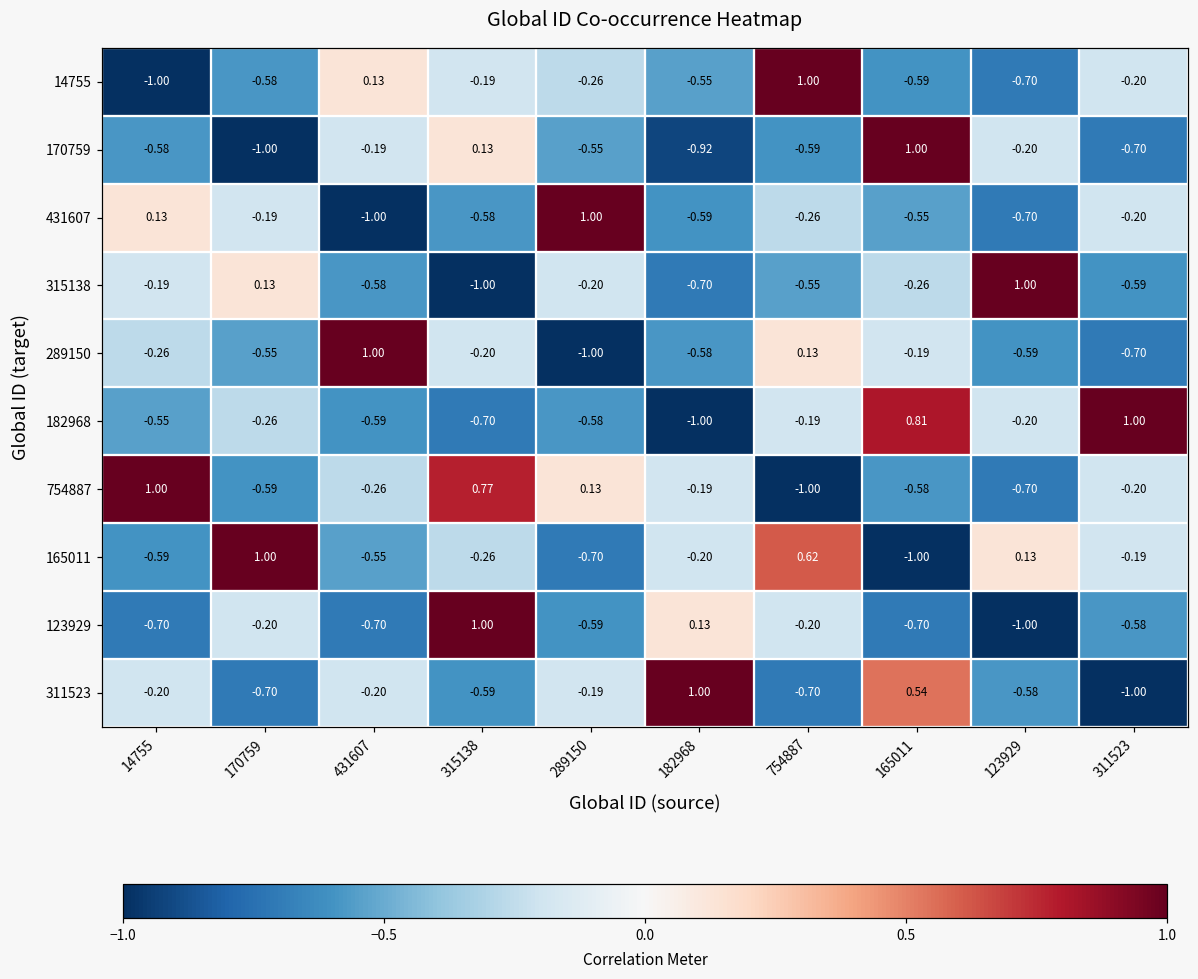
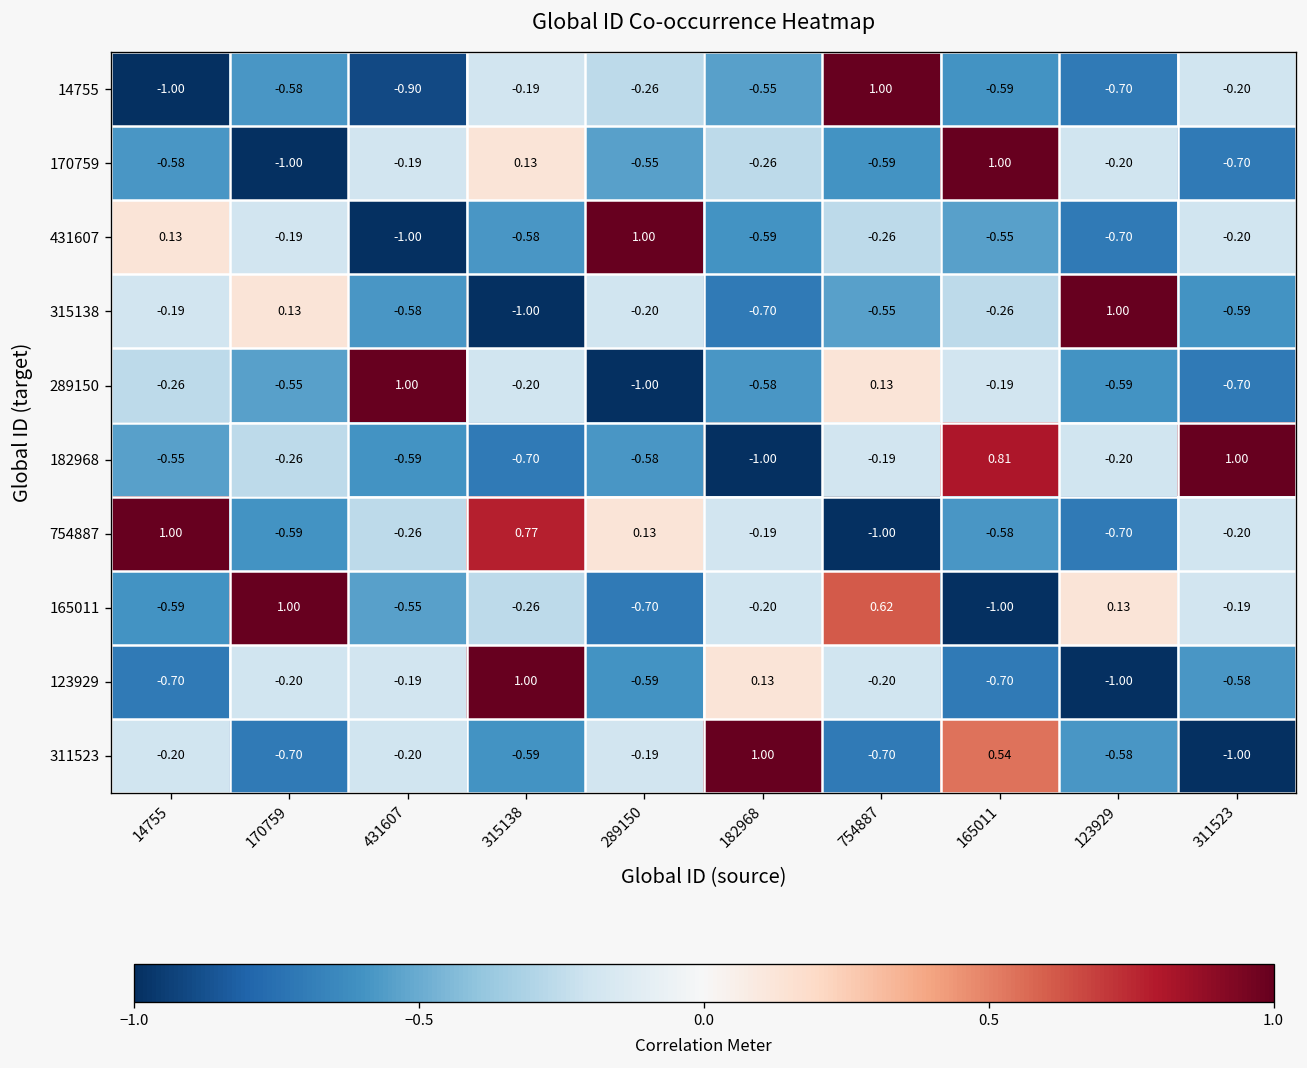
  {
    "14755": {
      "14755": -1.00,
      "170759": -0.58,
-     "431607": 0.13,
+     "431607": -0.90,
      "315138": -0.19,
      "289150": -0.26,
      "182968": -0.55,
      "754887": 1.00,
      "165011": -0.59,
      "123929": -0.70,
      "311523": -0.20
    },
    "170759": {
      "14755": -0.58,
      "170759": -1.00,
      "431607": -0.19,
      "315138": 0.13,
      "289150": -0.55,
-     "182968": -0.92,
+     "182968": -0.26,
      "754887": -0.59,
      "165011": 1.00,
      "123929": -0.20,
      "311523": -0.70
    },
    "431607": {
      "14755": 0.13,
      "170759": -0.19,
      "431607": -1.00,
      "315138": -0.58,
      "289150": 1.00,
      "182968": -0.59,
      "754887": -0.26,
      "165011": -0.55,
      "123929": -0.70,
      "311523": -0.20
    },
    "315138": {
      "14755": -0.19,
      "170759": 0.13,
      "431607": -0.58,
      "315138": -1.00,
      "289150": -0.20,
      "182968": -0.70,
      "754887": -0.55,
      "165011": -0.26,
      "123929": 1.00,
      "311523": -0.59
    },
    "289150": {
      "14755": -0.26,
      "170759": -0.55,
      "431607": 1.00,
      "315138": -0.20,
      "289150": -1.00,
      "182968": -0.58,
      "754887": 0.13,
      "165011": -0.19,
      "123929": -0.59,
      "311523": -0.70
    },
    "182968": {
      "14755": -0.55,
      "170759": -0.26,
      "431607": -0.59,
      "315138": -0.70,
      "289150": -0.58,
      "182968": -1.00,
      "754887": -0.19,
      "165011": 0.81,
      "123929": -0.20,
      "311523": 1.00
    },
    "754887": {
      "14755": 1.00,
      "170759": -0.59,
      "431607": -0.26,
      "315138": 0.77,
      "289150": 0.13,
      "182968": -0.19,
      "754887": -1.00,
      "165011": -0.58,
      "123929": -0.70,
      "311523": -0.20
    },
    "165011": {
      "14755": -0.59,
      "170759": 1.00,
      "431607": -0.55,
      "315138": -0.26,
      "289150": -0.70,
      "182968": -0.20,
      "754887": 0.62,
      "165011": -1.00,
      "123929": 0.13,
      "311523": -0.19
    },
    "123929": {
      "14755": -0.70,
      "170759": -0.20,
-     "431607": -0.70,
+     "431607": -0.19,
      "315138": 1.00,
      "289150": -0.59,
      "182968": 0.13,
      "754887": -0.20,
      "165011": -0.70,
      "123929": -1.00,
      "311523": -0.58
    },
    "311523": {
      "14755": -0.20,
      "170759": -0.70,
      "431607": -0.20,
      "315138": -0.59,
      "289150": -0.19,
      "182968": 1.00,
      "754887": -0.70,
      "165011": 0.54,
      "123929": -0.58,
      "311523": -1.00
    }
  }
